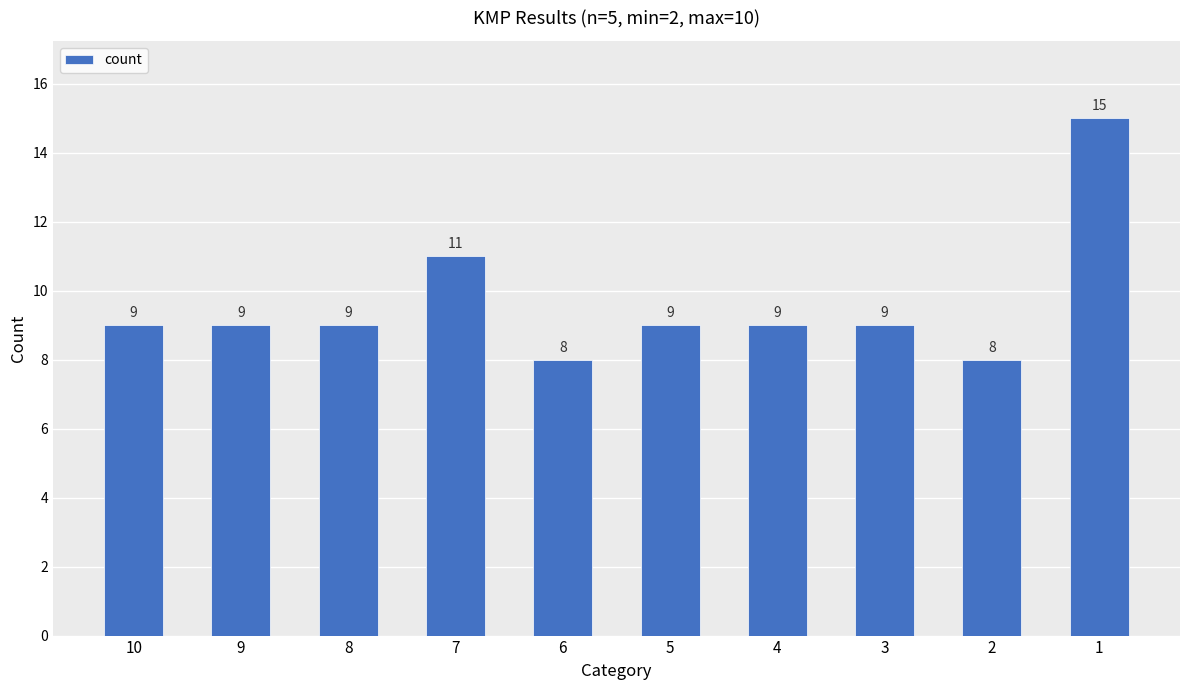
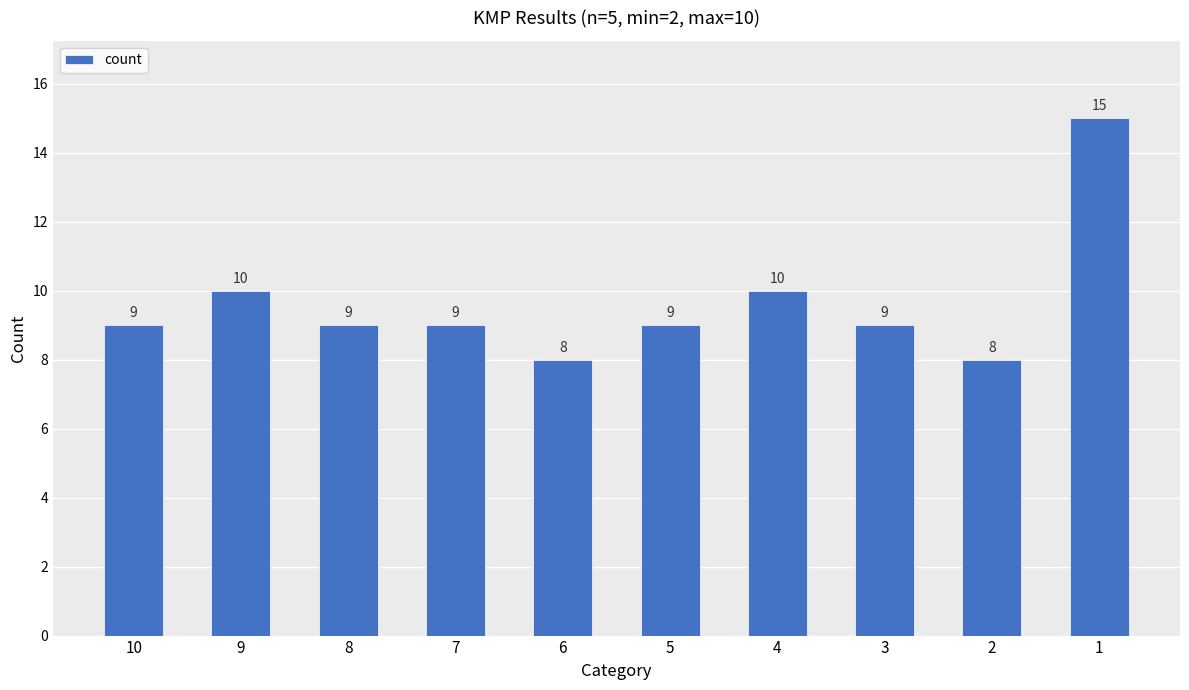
  {
    "10": 9,
-   "9": 9,
+   "9": 10,
    "8": 9,
-   "7": 11,
+   "7": 9,
    "6": 8,
    "5": 9,
-   "4": 9,
+   "4": 10,
    "3": 9,
    "2": 8,
    "1": 15
  }
